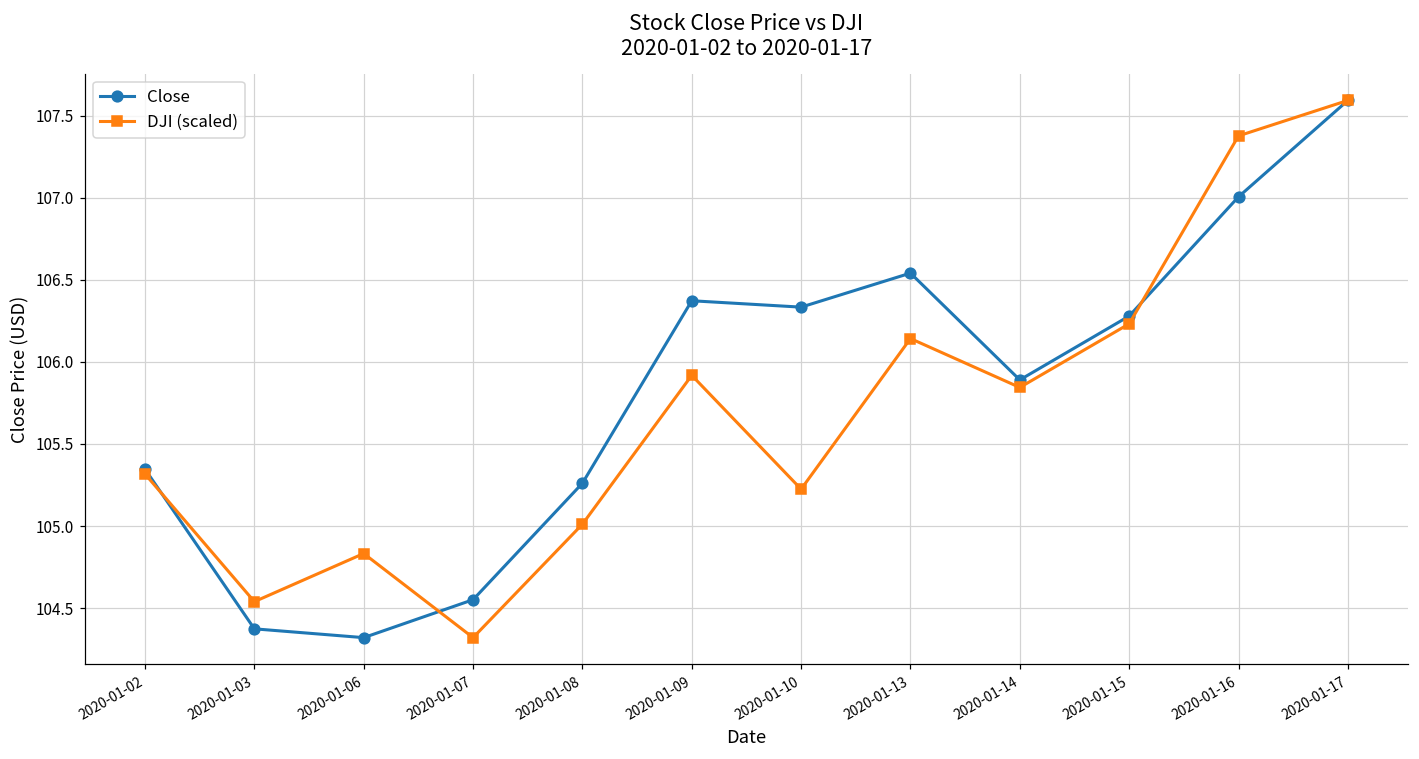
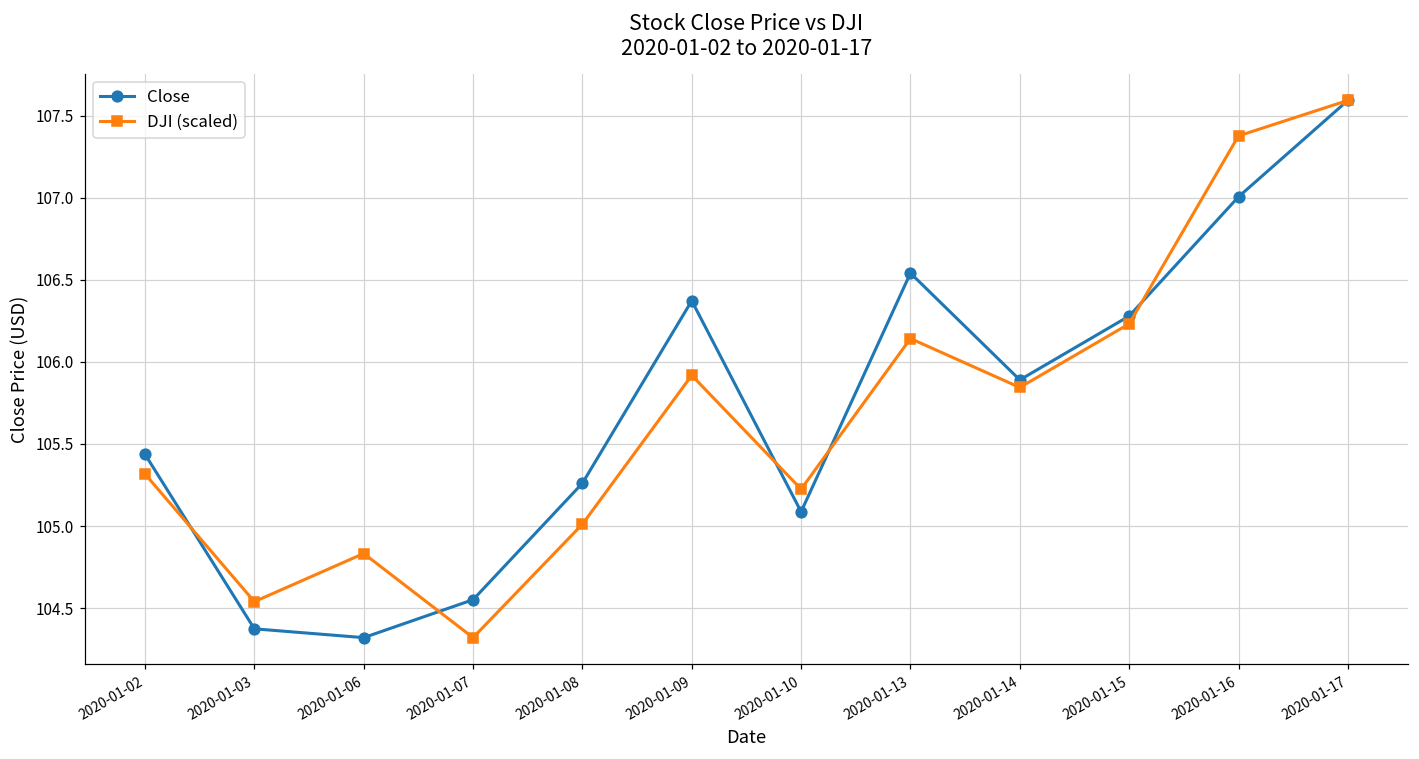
  {
    "Close": {
-     "2020-01-02": 105.35,
+     "2020-01-02": 105.44,
      "2020-01-03": 104.37,
      "2020-01-06": 104.32,
      "2020-01-07": 104.55,
      "2020-01-08": 105.26,
      "2020-01-09": 106.37,
-     "2020-01-10": 106.33,
+     "2020-01-10": 105.09,
      "2020-01-13": 106.54,
      "2020-01-14": 105.89,
      "2020-01-15": 106.28,
      "2020-01-16": 107.01
    },
    "DJI (scaled)": {
      "2020-01-02": 105.32,
      "2020-01-03": 104.54,
      "2020-01-06": 104.83,
      "2020-01-07": 104.32,
      "2020-01-08": 105.01,
      "2020-01-09": 105.92,
      "2020-01-10": 105.22,
      "2020-01-13": 106.14,
      "2020-01-14": 105.84,
      "2020-01-15": 106.23,
      "2020-01-16": 107.38
    }
  }
